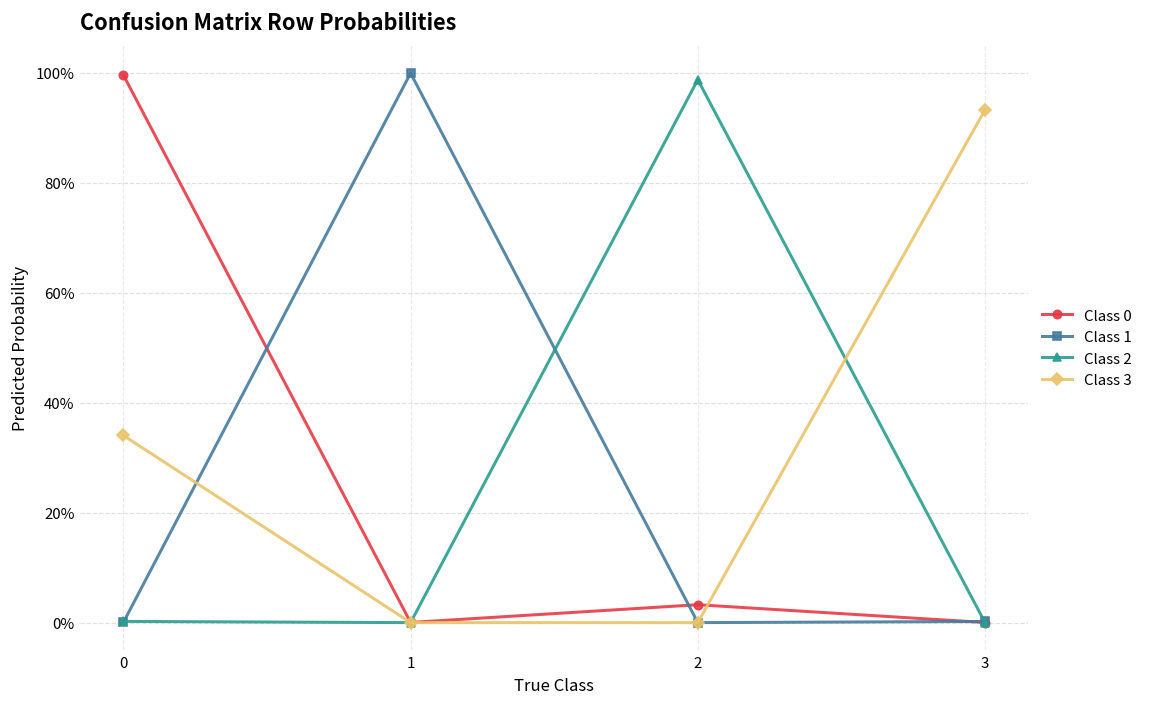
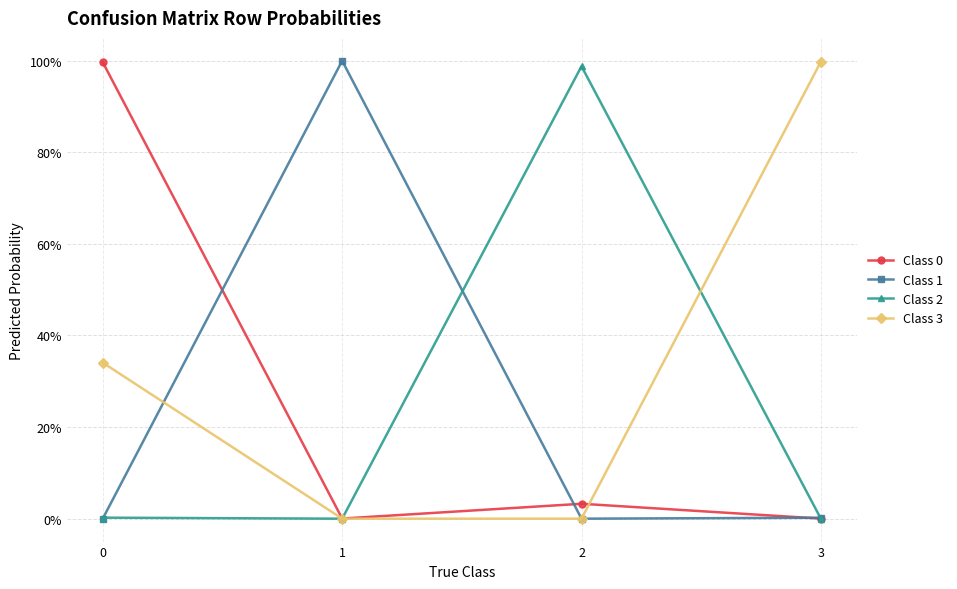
  {
    "Class 0": {
      "0": "100%",
      "2": "3%"
    },
    "Class 3": {
      "0": "34%",
-     "3": "93%"
+     "3": "100%"
    }
  }
